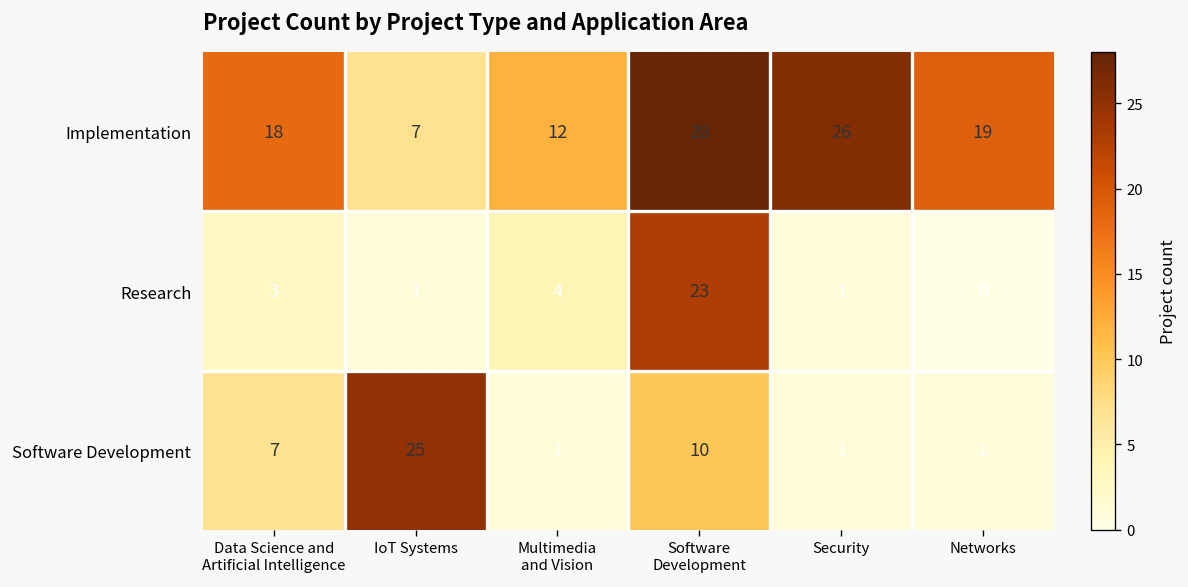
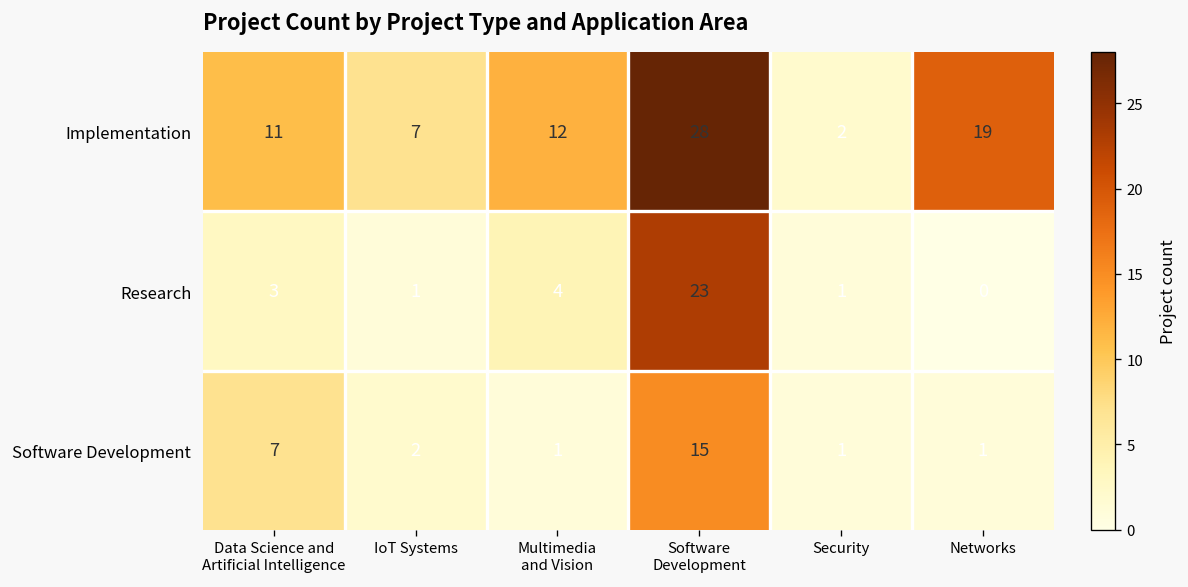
  {
    "Implementation": {
-     "Data Science and Artificial Intelligence": 18,
+     "Data Science and Artificial Intelligence": 11,
      "IoT Systems": 7,
      "Multimedia and Vision": 12,
      "Software Development": 28,
-     "Security": 26,
+     "Security": 2,
      "Networks": 19
    },
    "Research": {
      "Data Science and Artificial Intelligence": 3,
      "Multimedia and Vision": 4,
      "Software Development": 23
    },
    "Software Development": {
      "Data Science and Artificial Intelligence": 7,
-     "IoT Systems": 25,
-     "Software Development": 10
+     "IoT Systems": 2,
+     "Software Development": 15
    }
  }
